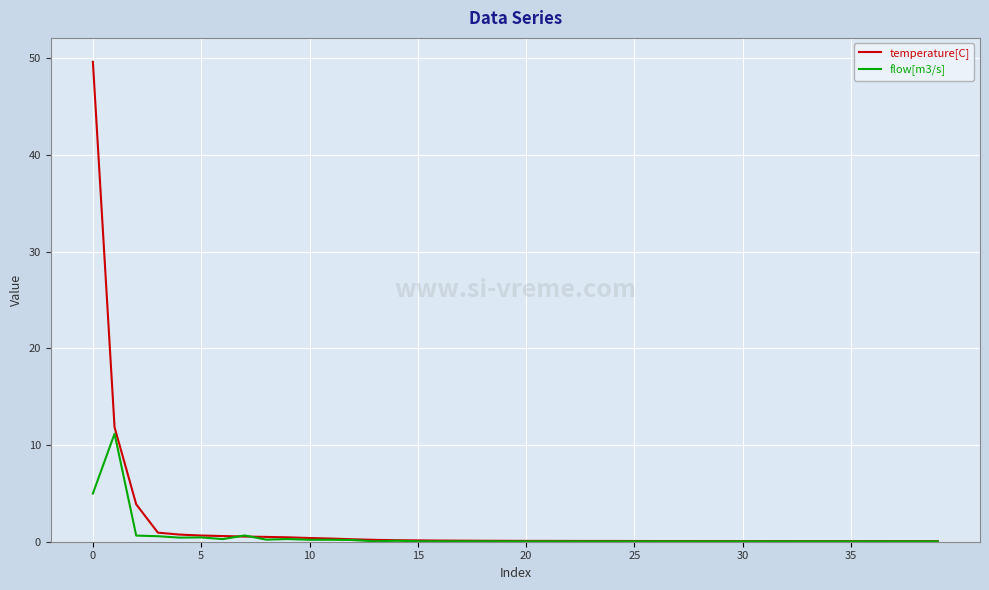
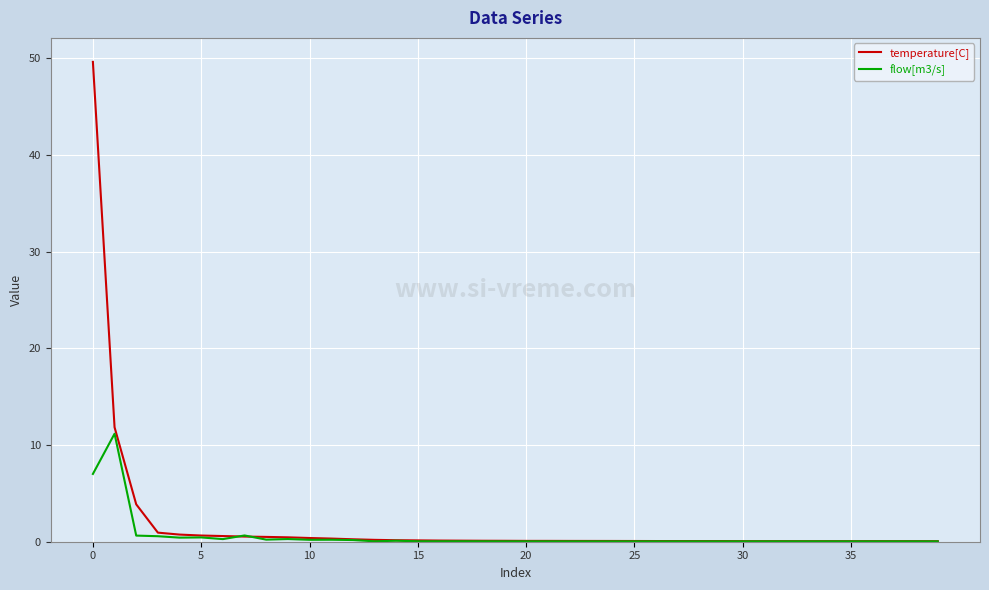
  {
    "temperature[C]": {
      "0": 50
    },
    "flow[m3/s]": {
-     "0": 5
+     "0": 7
    }
  }
